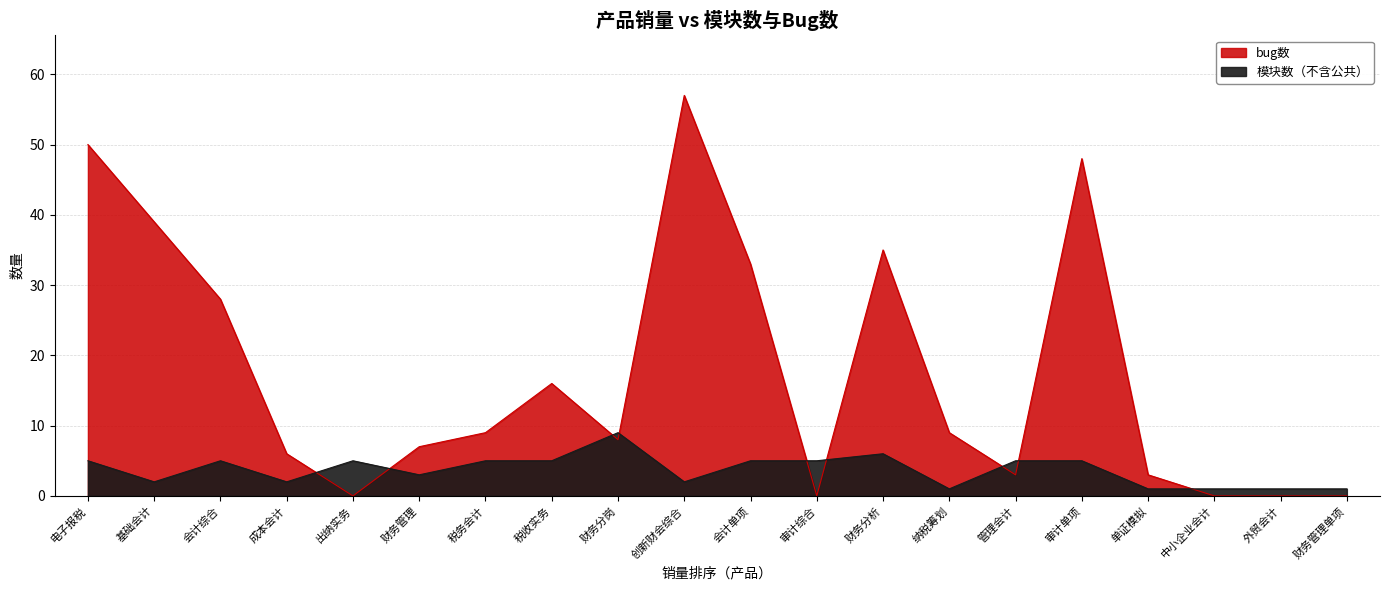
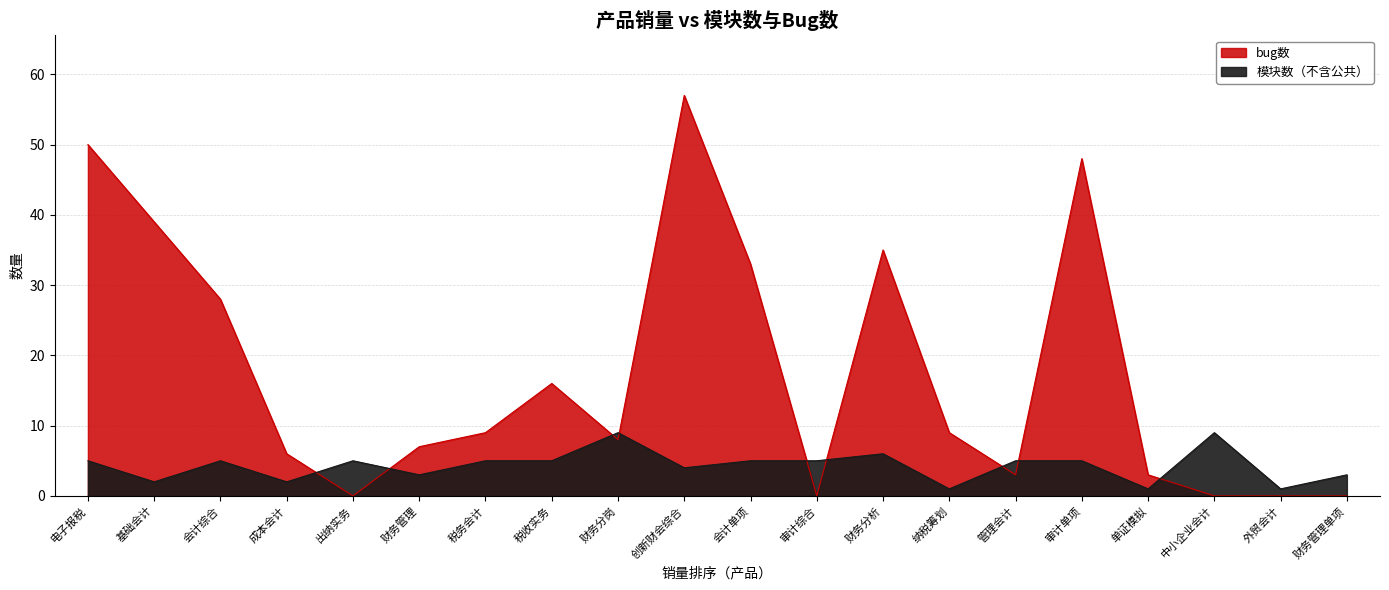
  {
    "bug数": {
      "电子报税": 50,
      "基础会计": 39,
      "会计综合": 28,
      "成本会计": 6,
      "出纳实务": 0,
      "财务管理": 7,
      "税务会计": 9,
      "税收实务": 16,
      "财务分岗": 8,
      "创新财会综合": 57,
      "会计单项": 33,
      "审计综合": 0,
      "财务分析": 35,
      "纳税筹划": 9,
      "管理会计": 3,
      "审计单项": 48,
      "单证模拟": 3,
      "中小企业会计": 0,
      "外贸会计": 0,
      "财务管理单项": 0
    },
    "模块数（不含公共）": {
      "电子报税": 5,
      "基础会计": 2,
      "会计综合": 5,
      "成本会计": 2,
      "出纳实务": 5,
      "财务管理": 3,
      "税务会计": 5,
      "税收实务": 5,
      "财务分岗": 9,
-     "创新财会综合": 2,
+     "创新财会综合": 4,
      "会计单项": 5,
      "审计综合": 5,
      "财务分析": 6,
      "纳税筹划": 1,
      "管理会计": 5,
      "审计单项": 5,
      "单证模拟": 1,
-     "中小企业会计": 1,
+     "中小企业会计": 9,
      "外贸会计": 1,
-     "财务管理单项": 1
+     "财务管理单项": 3
    }
  }
